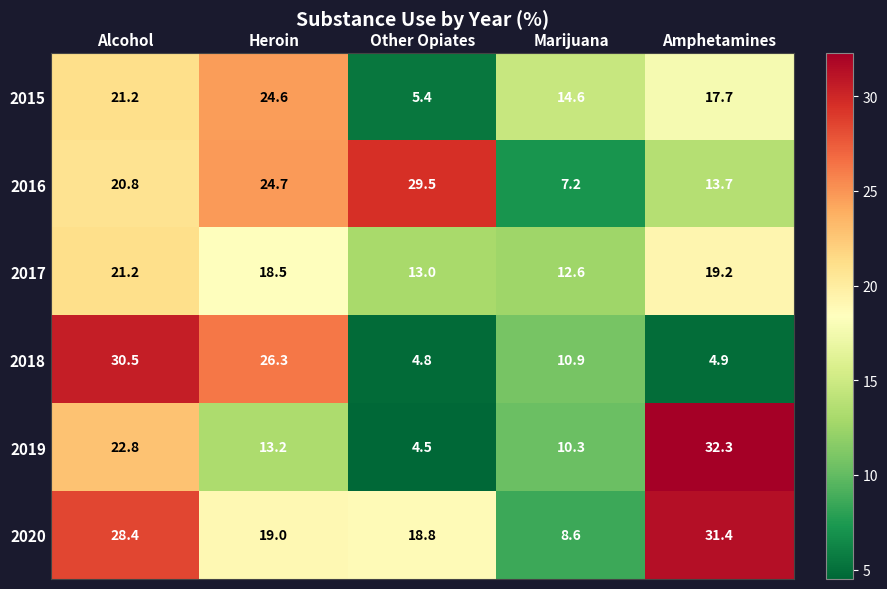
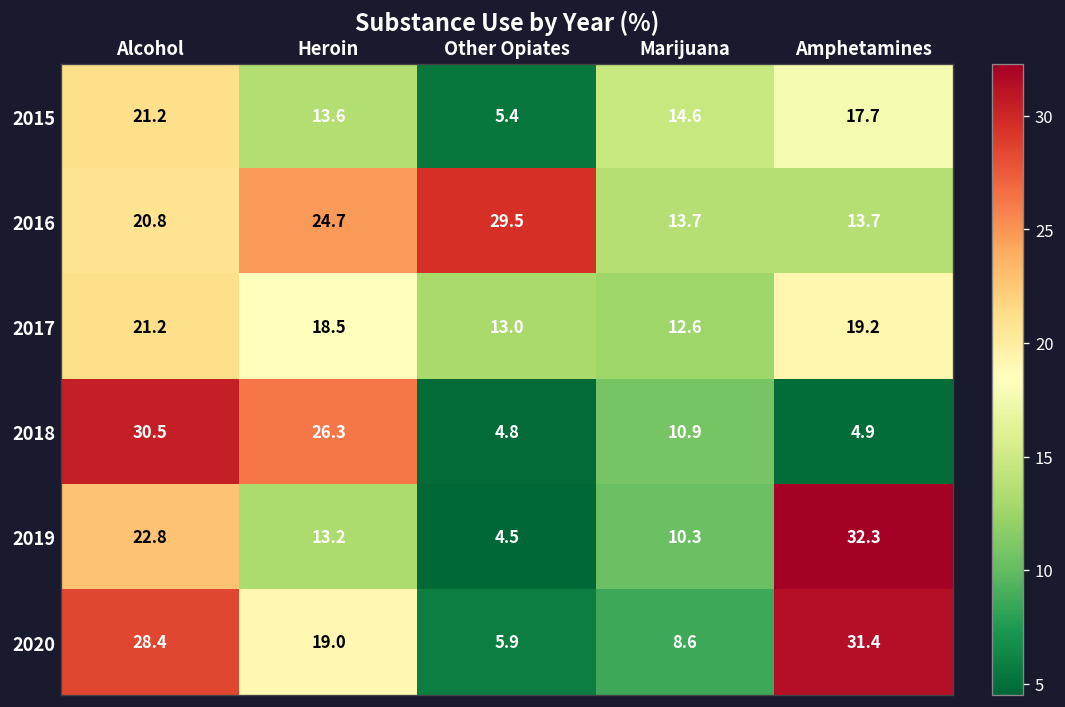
  {
    "2015": {
      "Alcohol": 21.2,
-     "Heroin": 24.6,
+     "Heroin": 13.6,
      "Other Opiates": 5.4,
      "Marijuana": 14.6,
      "Amphetamines": 17.7
    },
    "2016": {
      "Alcohol": 20.8,
      "Heroin": 24.7,
      "Other Opiates": 29.5,
-     "Marijuana": 7.2,
+     "Marijuana": 13.7,
      "Amphetamines": 13.7
    },
    "2017": {
      "Alcohol": 21.2,
      "Heroin": 18.5,
      "Other Opiates": 13.0,
      "Marijuana": 12.6,
      "Amphetamines": 19.2
    },
    "2018": {
      "Alcohol": 30.5,
      "Heroin": 26.3,
      "Other Opiates": 4.8,
      "Marijuana": 10.9,
      "Amphetamines": 4.9
    },
    "2019": {
      "Alcohol": 22.8,
      "Heroin": 13.2,
      "Other Opiates": 4.5,
      "Marijuana": 10.3,
      "Amphetamines": 32.3
    },
    "2020": {
      "Alcohol": 28.4,
      "Heroin": 19.0,
-     "Other Opiates": 18.8,
+     "Other Opiates": 5.9,
      "Marijuana": 8.6,
      "Amphetamines": 31.4
    }
  }
